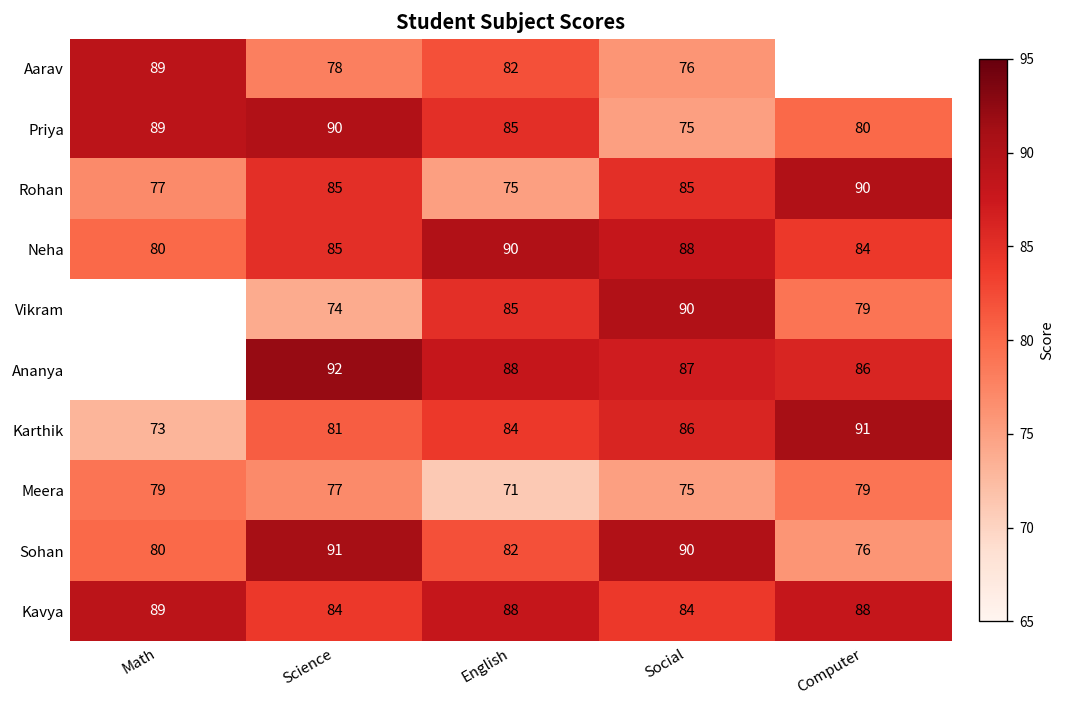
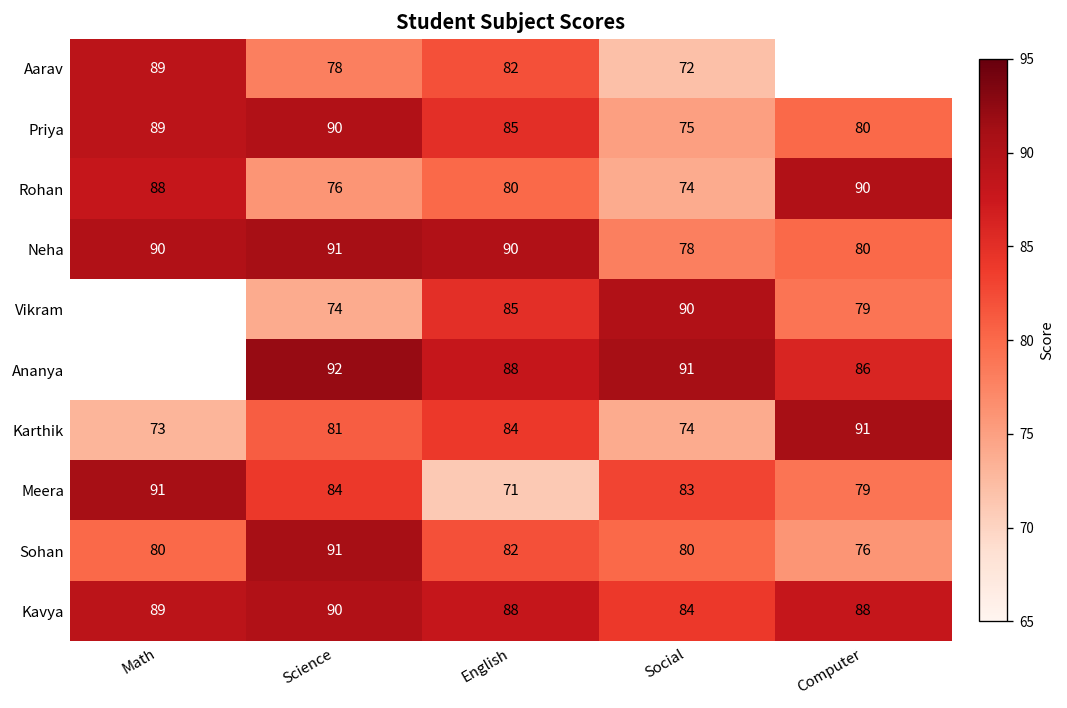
  {
    "Aarav": {
      "Math": 89,
      "Science": 78,
      "English": 82,
-     "Social": 76
+     "Social": 72
    },
    "Priya": {
      "Math": 89,
      "Science": 90,
      "English": 85,
      "Social": 75,
      "Computer": 80
    },
    "Rohan": {
-     "Math": 77,
-     "Science": 85,
-     "English": 75,
-     "Social": 85,
+     "Math": 88,
+     "Science": 76,
+     "English": 80,
+     "Social": 74,
      "Computer": 90
    },
    "Neha": {
-     "Math": 80,
-     "Science": 85,
+     "Math": 90,
+     "Science": 91,
      "English": 90,
-     "Social": 88,
-     "Computer": 84
+     "Social": 78,
+     "Computer": 80
    },
    "Vikram": {
      "Science": 74,
      "English": 85,
      "Social": 90,
      "Computer": 79
    },
    "Ananya": {
      "Science": 92,
      "English": 88,
-     "Social": 87,
+     "Social": 91,
      "Computer": 86
    },
    "Karthik": {
      "Math": 73,
      "Science": 81,
      "English": 84,
-     "Social": 86,
+     "Social": 74,
      "Computer": 91
    },
    "Meera": {
-     "Math": 79,
-     "Science": 77,
+     "Math": 91,
+     "Science": 84,
      "English": 71,
-     "Social": 75,
+     "Social": 83,
      "Computer": 79
    },
    "Sohan": {
      "Math": 80,
      "Science": 91,
      "English": 82,
-     "Social": 90,
+     "Social": 80,
      "Computer": 76
    },
    "Kavya": {
      "Math": 89,
-     "Science": 84,
+     "Science": 90,
      "English": 88,
      "Social": 84,
      "Computer": 88
    }
  }
